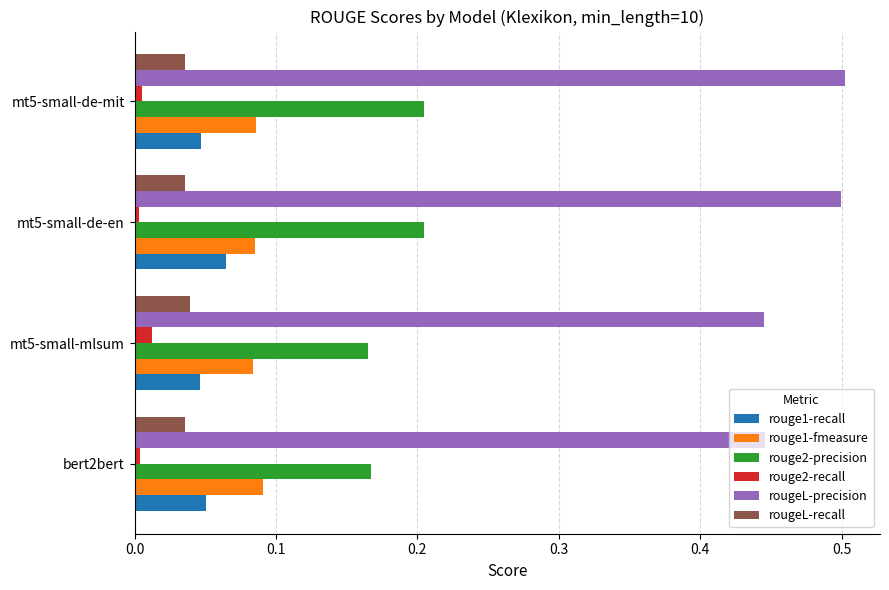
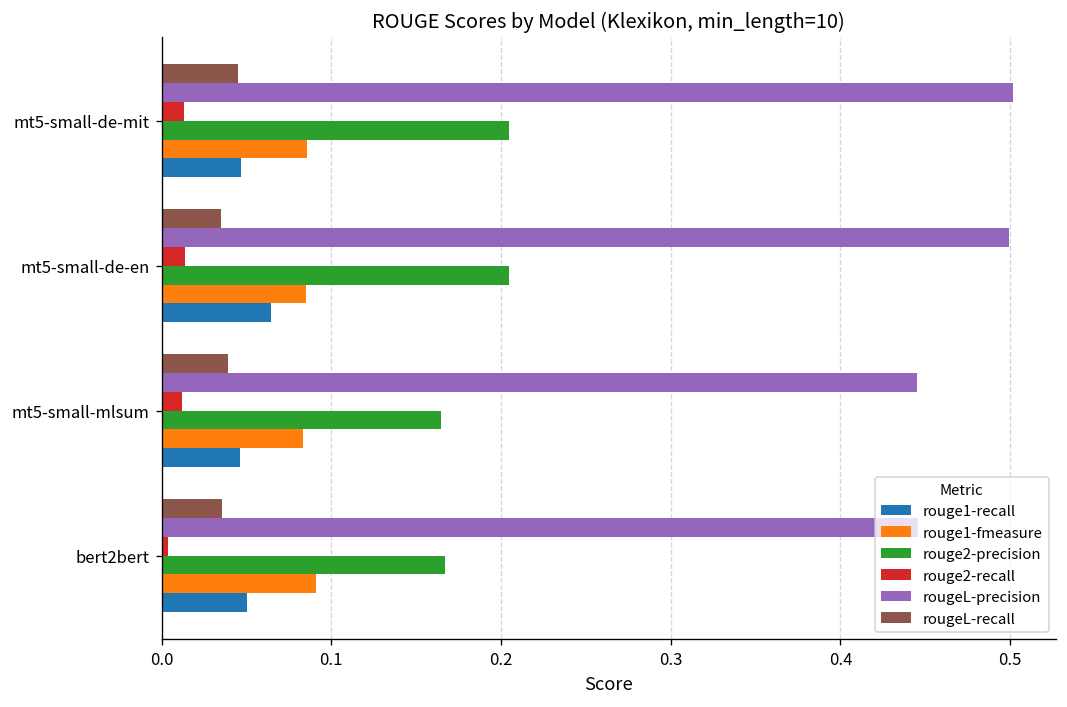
  {
    "rouge1-recall": {
      "mt5-small-de-mit": 0.047,
      "mt5-small-de-en": 0.064,
      "mt5-small-mlsum": 0.046,
      "bert2bert": 0.050
    },
    "rouge1-fmeasure": {
      "mt5-small-de-mit": 0.086,
      "mt5-small-de-en": 0.085,
      "mt5-small-mlsum": 0.084,
      "bert2bert": 0.091
    },
    "rouge2-precision": {
      "mt5-small-de-mit": 0.205,
      "mt5-small-de-en": 0.205,
      "mt5-small-mlsum": 0.165,
      "bert2bert": 0.167
    },
    "rouge2-recall": {
-     "mt5-small-de-mit": 0.005,
-     "mt5-small-de-en": 0.003,
+     "mt5-small-de-mit": 0.014,
+     "mt5-small-de-en": 0.014,
      "mt5-small-mlsum": 0.012,
      "bert2bert": 0.004
    },
    "rougeL-precision": {
      "mt5-small-de-mit": 0.502,
      "mt5-small-de-en": 0.500,
      "mt5-small-mlsum": 0.445
    },
    "rougeL-recall": {
-     "mt5-small-de-mit": 0.035,
+     "mt5-small-de-mit": 0.045,
      "mt5-small-de-en": 0.035,
      "mt5-small-mlsum": 0.039,
      "bert2bert": 0.036
    }
  }
